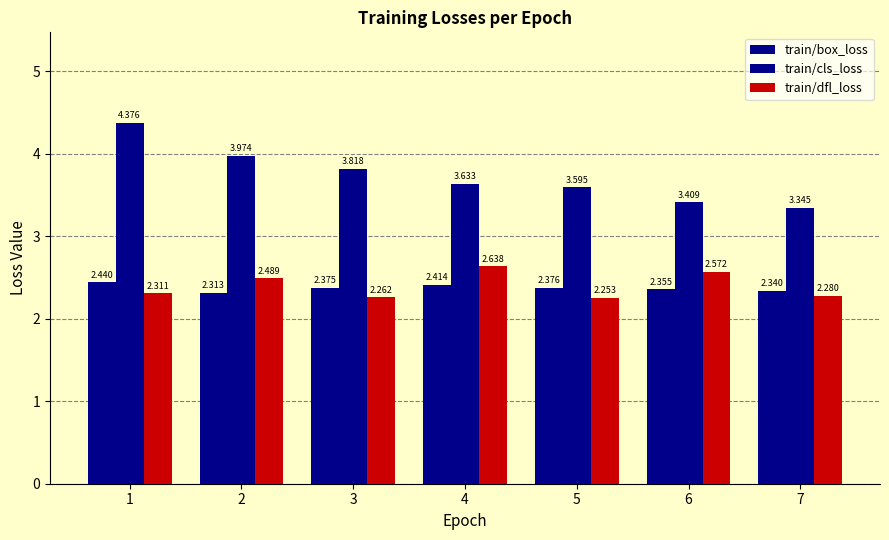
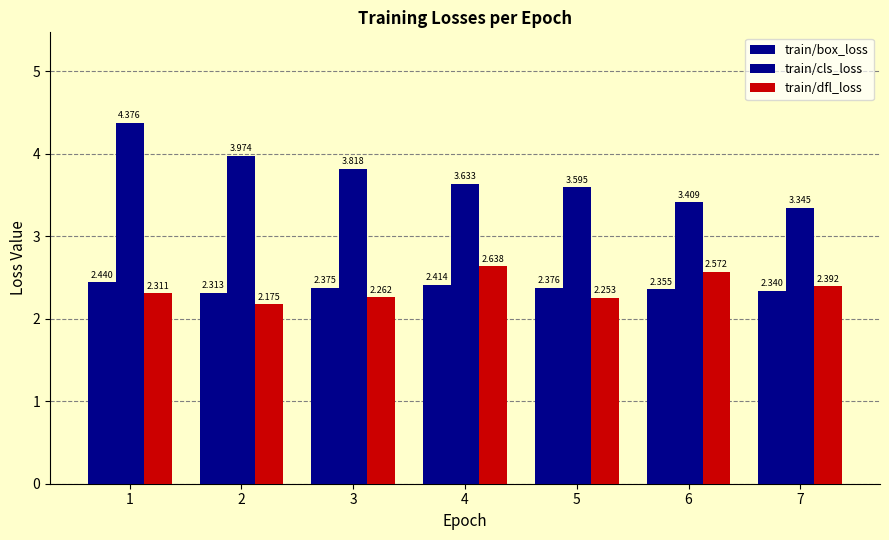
  {
    "train/dfl_loss": {
      "1": 2.311,
-     "2": 2.489,
+     "2": 2.175,
      "3": 2.262,
      "4": 2.638,
      "5": 2.253,
      "6": 2.572,
-     "7": 2.280
+     "7": 2.392
    }
  }
